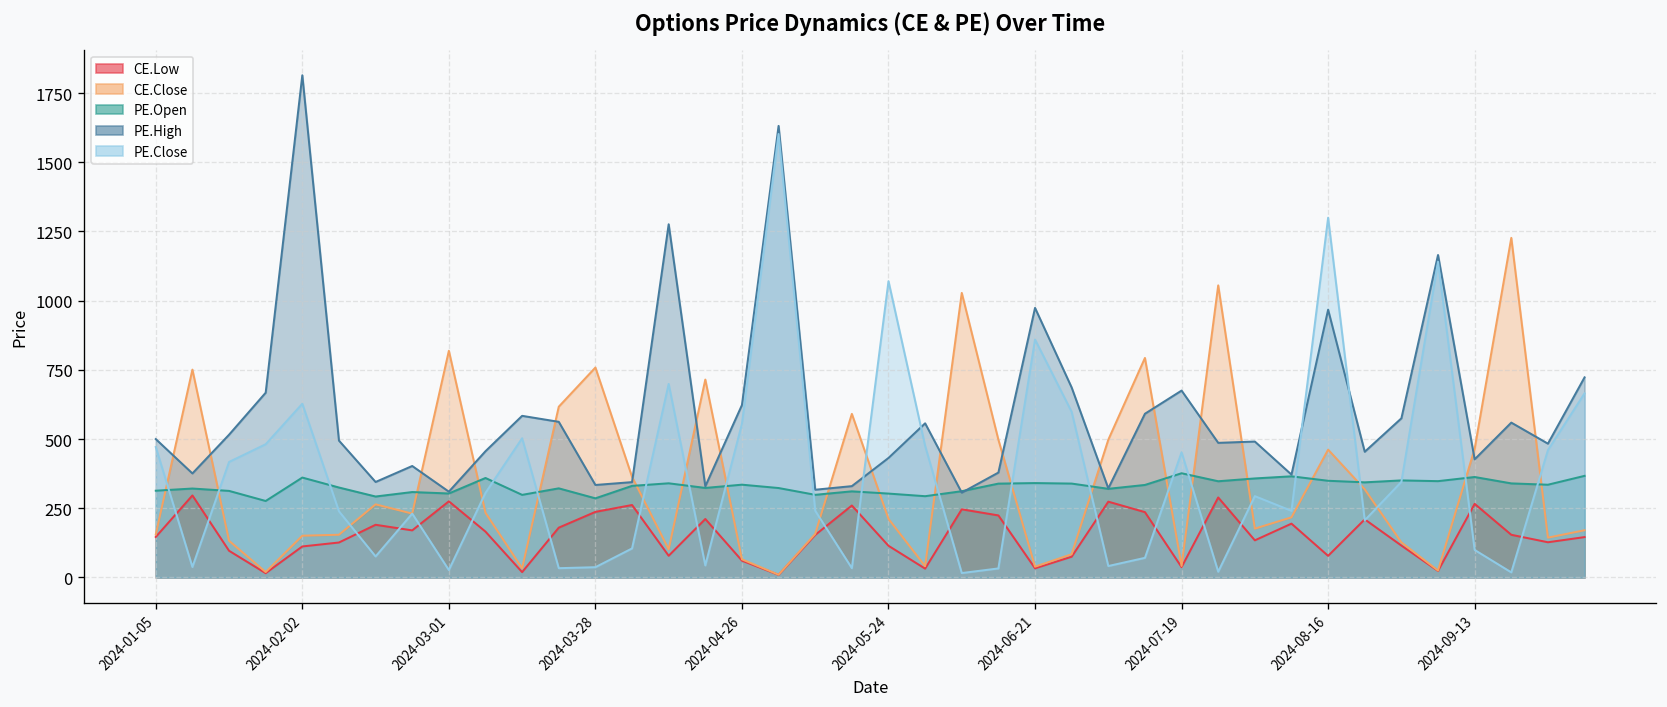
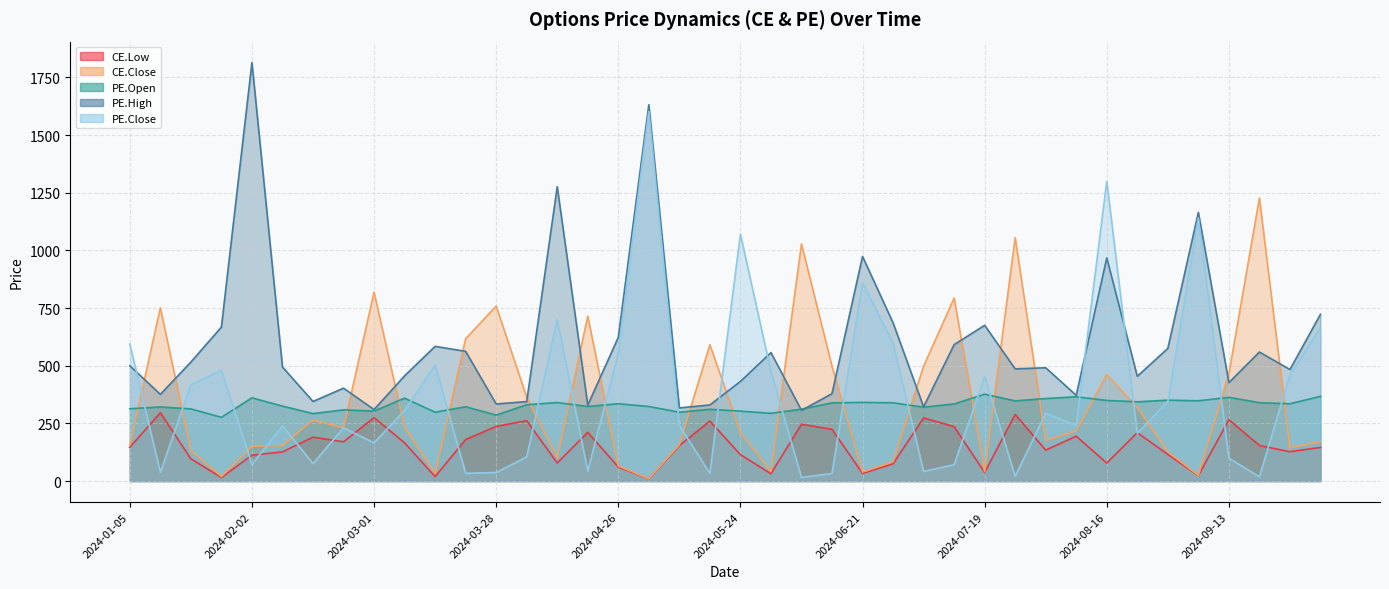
  {
    "PE.Close": {
-     "2024-01-05": 470,
-     "2024-02-02": 630,
-     "2024-03-01": 30,
+     "2024-01-05": 590,
+     "2024-02-02": 70,
+     "2024-03-01": 170,
      "2024-03-28": 40,
      "2024-04-26": 560,
      "2024-05-24": 1070,
      "2024-06-21": 860,
      "2024-07-19": 450,
      "2024-08-16": 1300,
      "2024-09-13": 100
    }
  }
